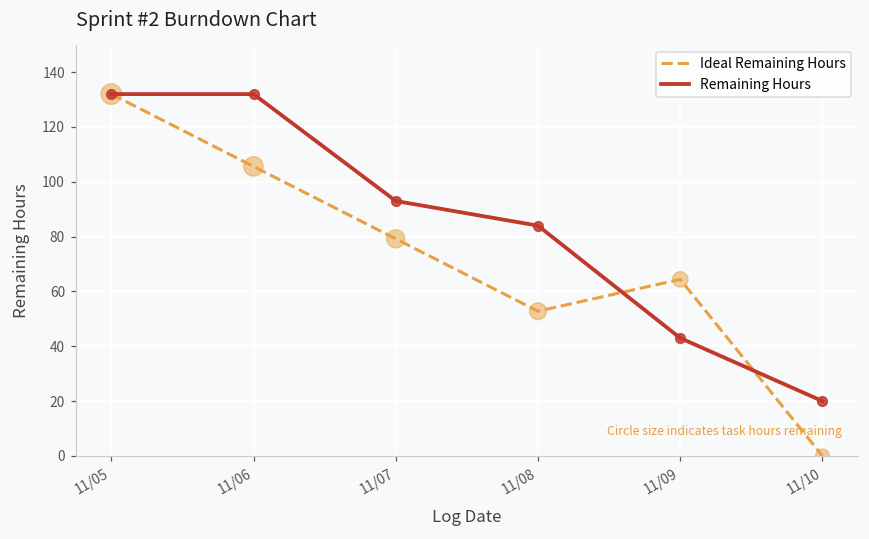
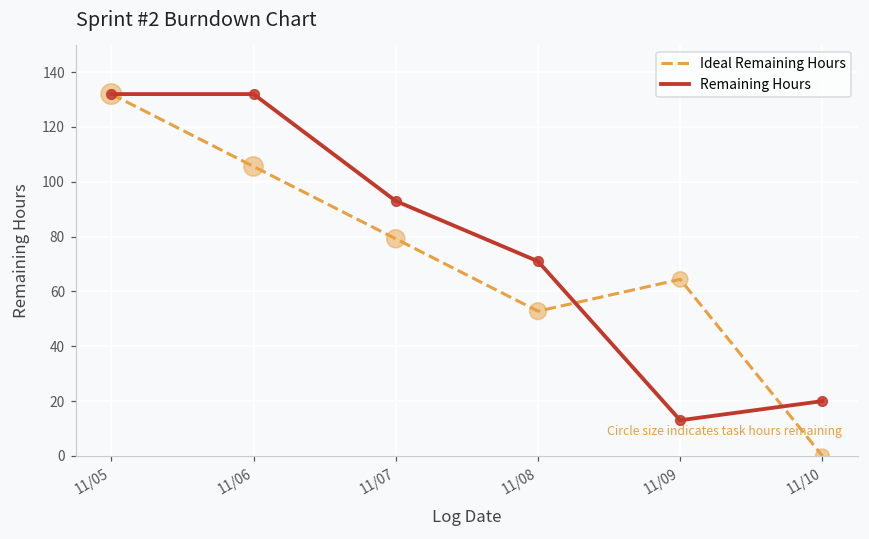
  {
    "Ideal Remaining Hours": {
      "11/06": 106,
      "11/07": 79,
      "11/08": 53,
      "11/09": 64,
      "11/10": 0
    },
    "Remaining Hours": {
      "11/06": 132,
      "11/07": 93,
-     "11/08": 84,
-     "11/09": 43,
+     "11/08": 71,
+     "11/09": 13,
      "11/10": 20
    }
  }
